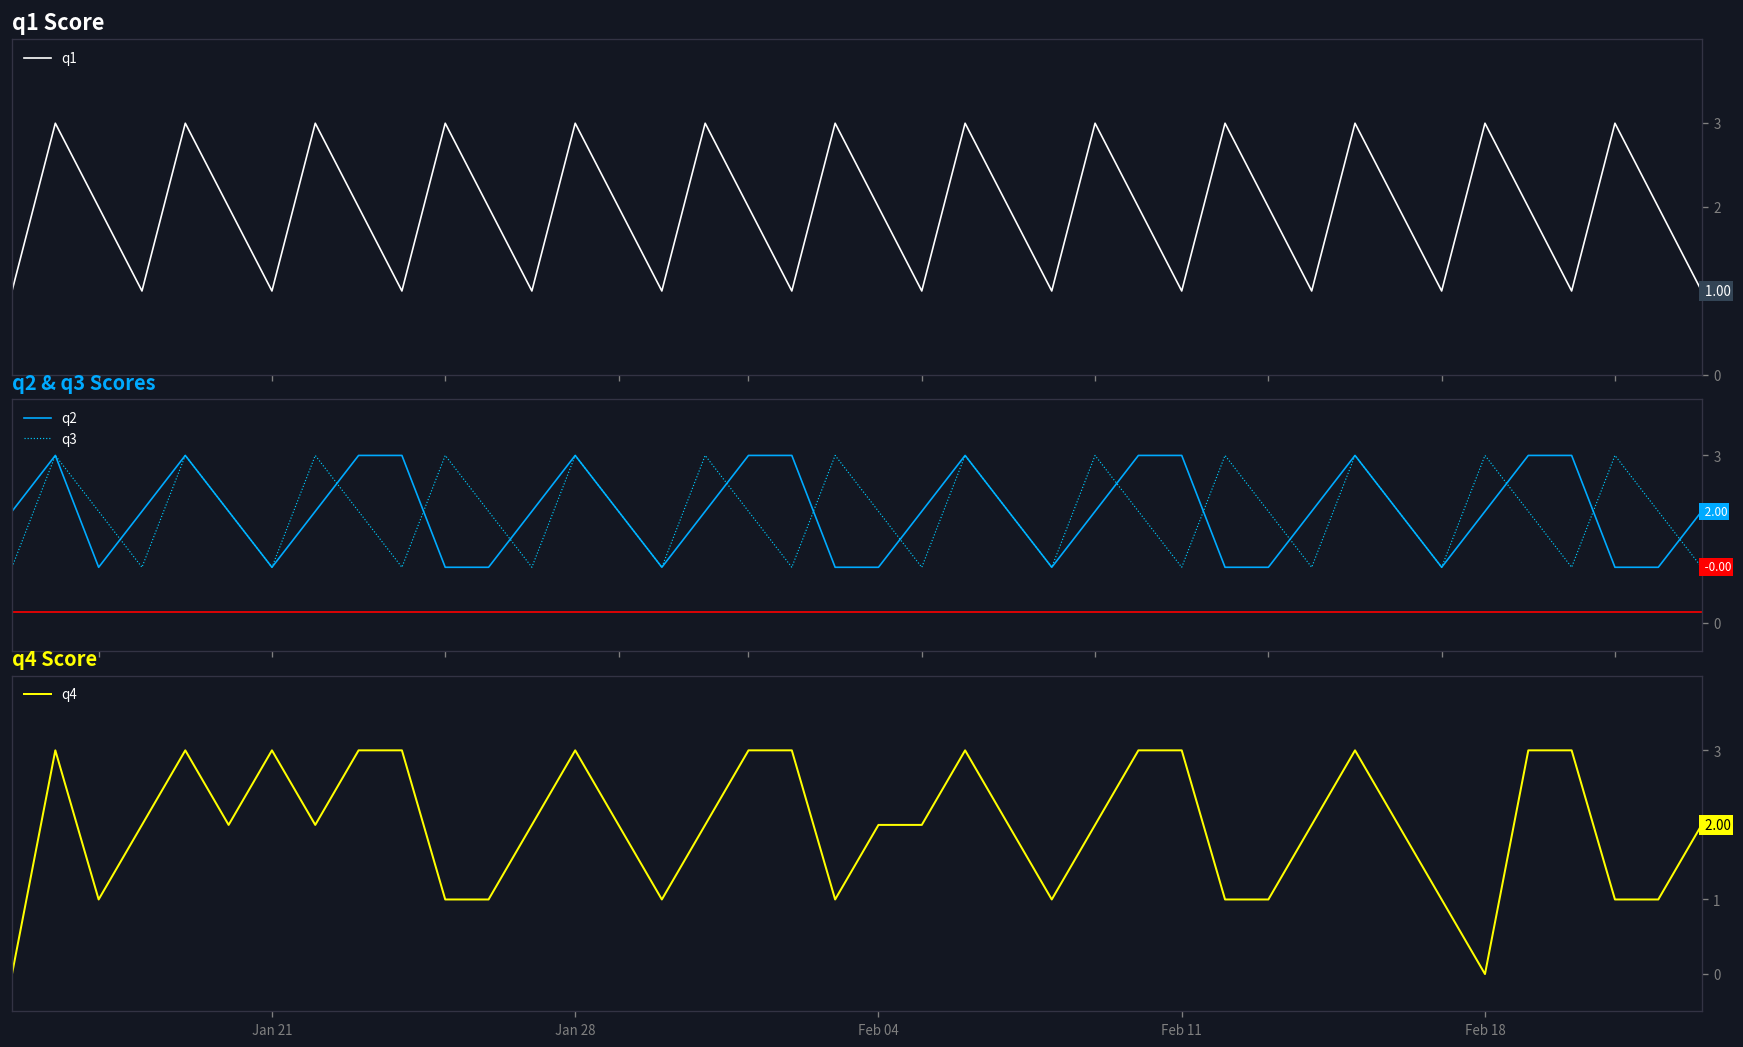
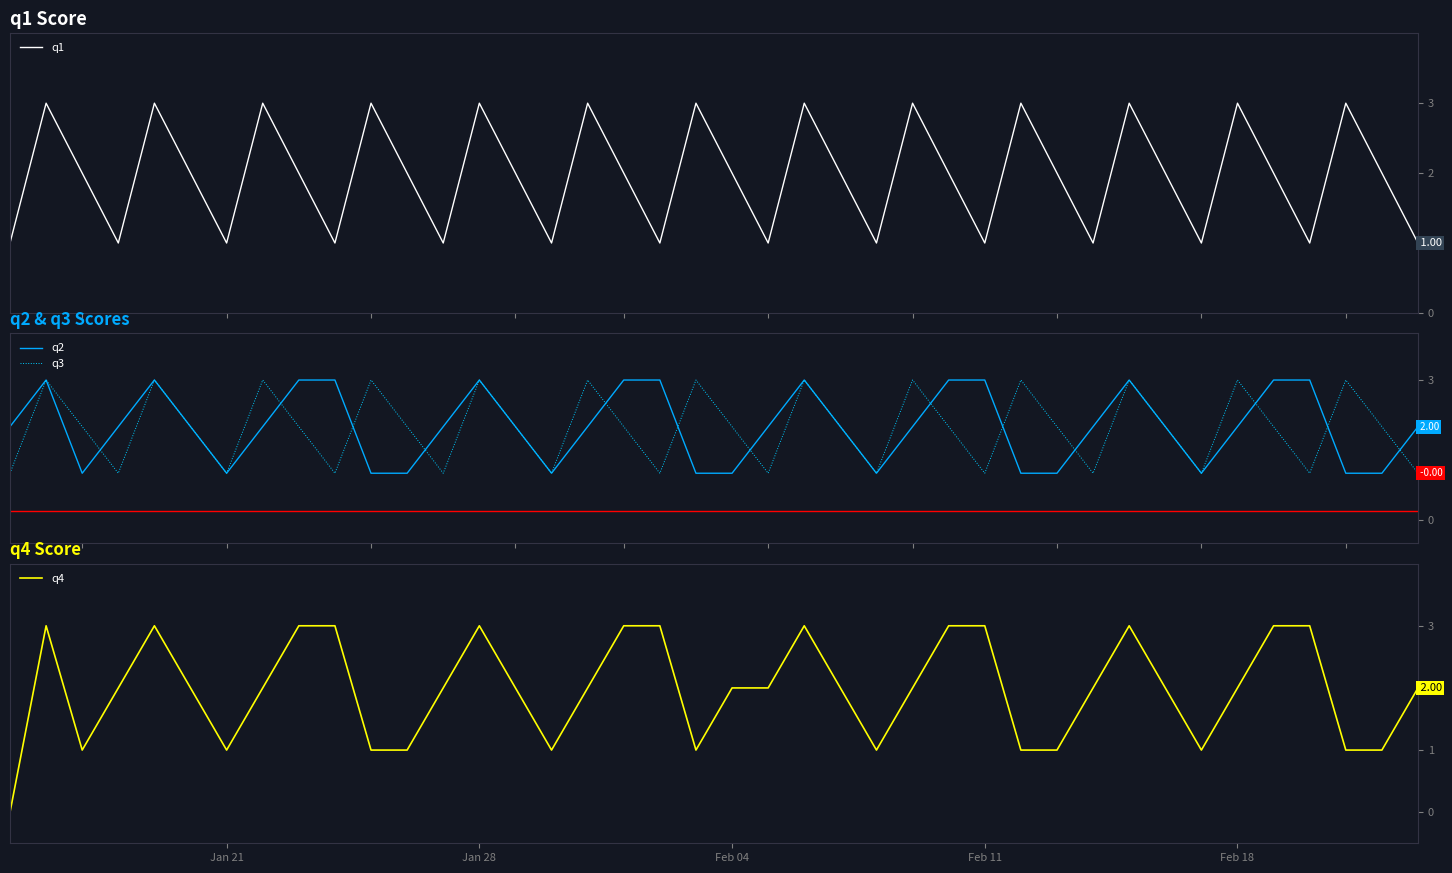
  {
    "q4 Score": {
-     "Jan 21": 3,
+     "Jan 21": 1,
      "Jan 28": 3,
      "Feb 04": 2,
      "Feb 11": 3,
-     "Feb 18": 0
+     "Feb 18": 2
    }
  }
